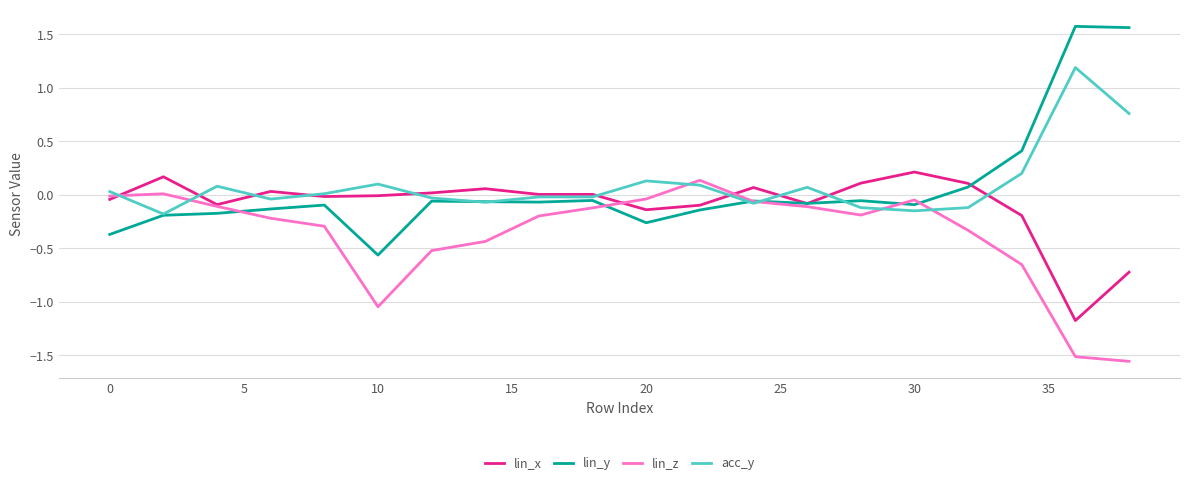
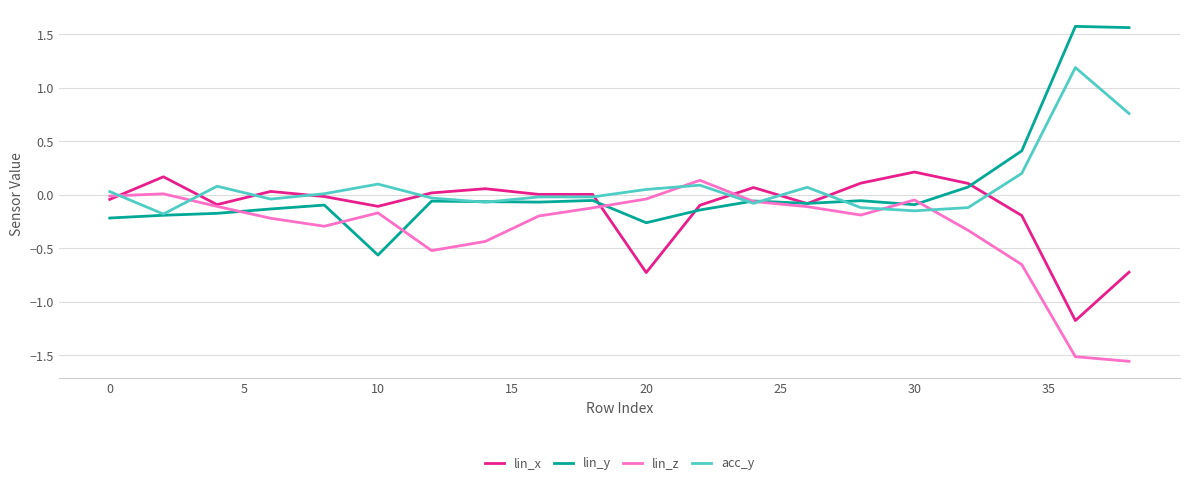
  {
    "lin_x": {
      "0": -0.04,
-     "10": -0.01,
-     "20": -0.14,
+     "10": -0.11,
+     "20": -0.73,
      "30": 0.21
    },
    "lin_y": {
-     "0": -0.37,
+     "0": -0.22,
      "10": -0.56,
      "20": -0.26,
      "30": -0.09
    },
    "lin_z": {
      "0": -0.01,
-     "10": -1.05,
+     "10": -0.17,
      "20": -0.04,
      "30": -0.05
    },
    "acc_y": {
      "0": 0.03,
      "10": 0.10,
-     "20": 0.13,
+     "20": 0.05,
      "30": -0.15
    }
  }
